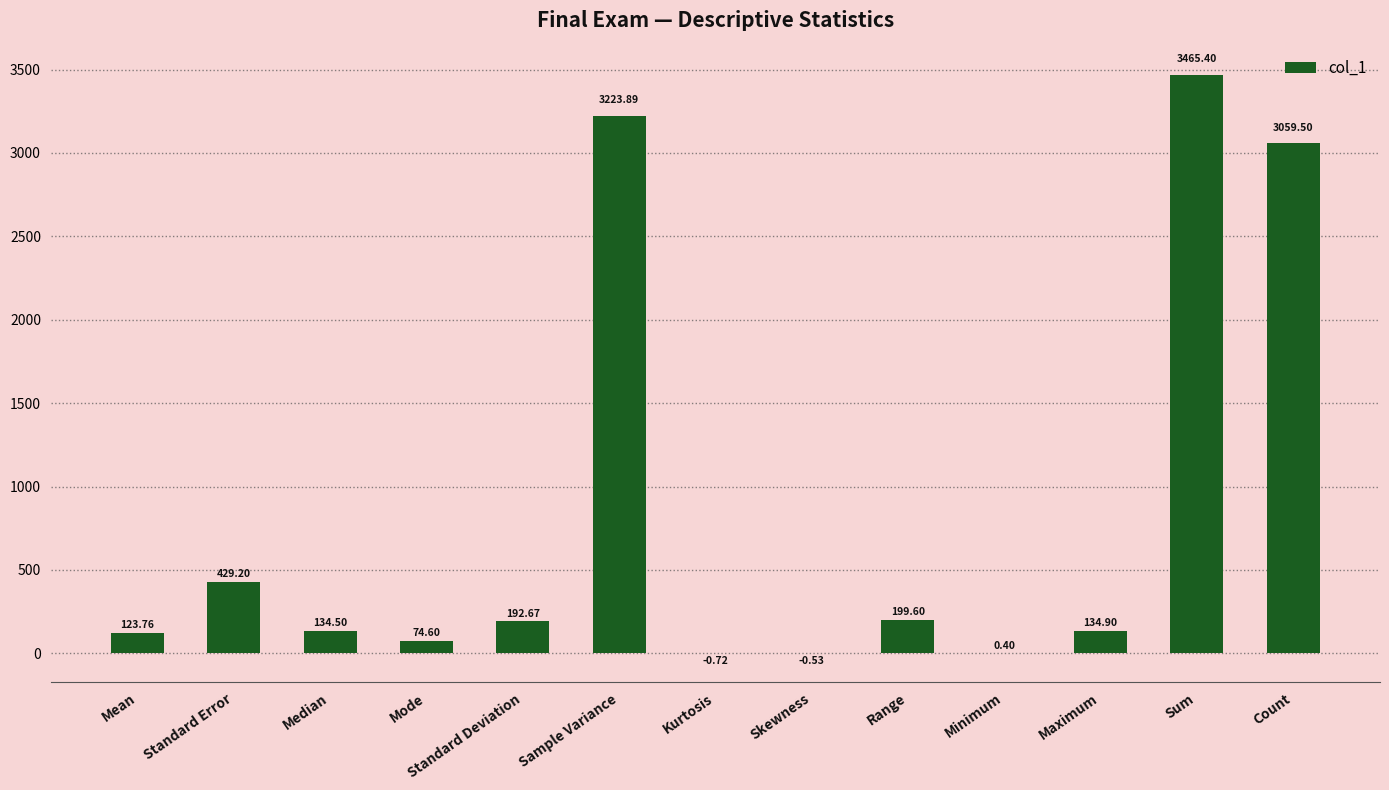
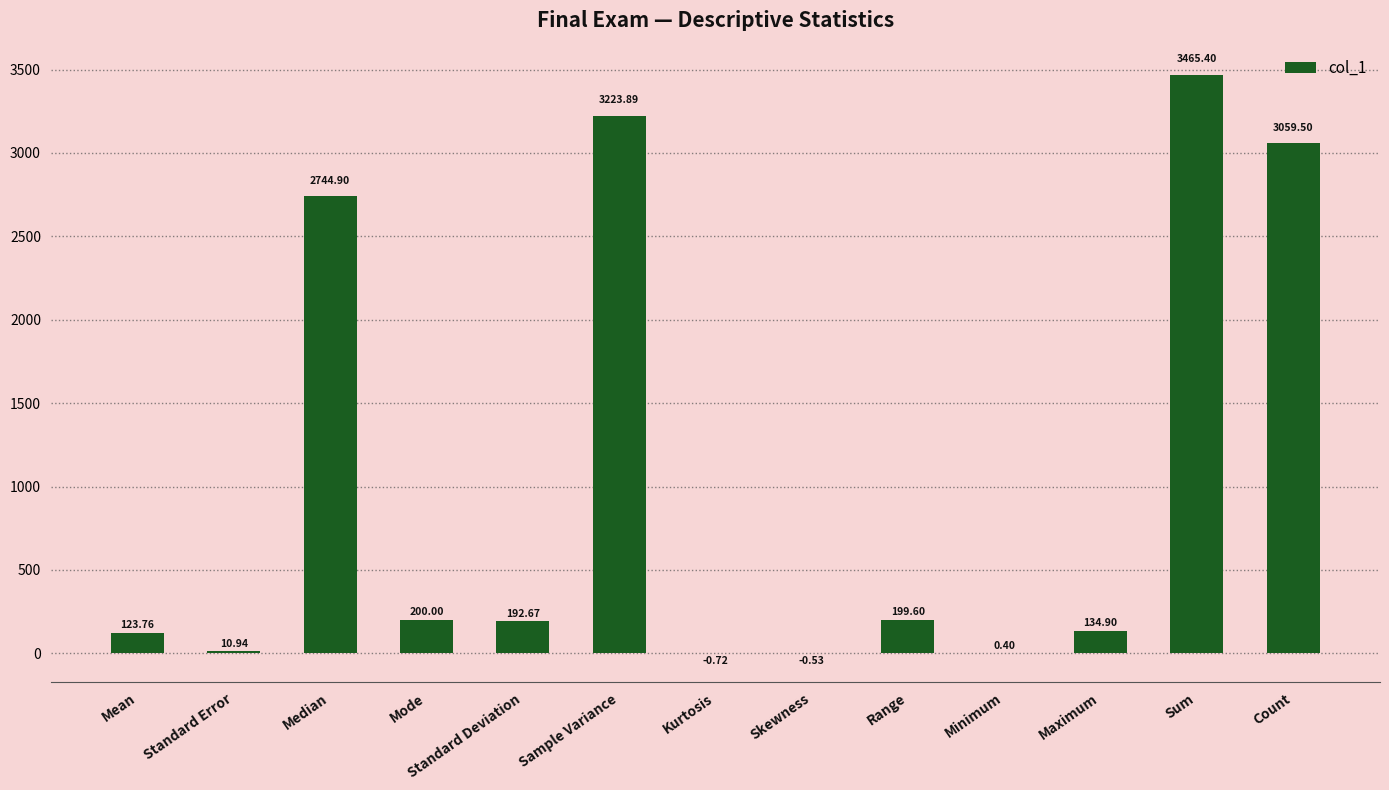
  {
    "Mean": 123.76,
-   "Standard Error": 429.20,
-   "Median": 134.50,
-   "Mode": 74.60,
+   "Standard Error": 10.94,
+   "Median": 2744.90,
+   "Mode": 200.00,
    "Standard Deviation": 192.67,
    "Sample Variance": 3223.89,
    "Kurtosis": -0.72,
    "Skewness": -0.53,
    "Range": 199.60,
    "Minimum": 0.40,
    "Maximum": 134.90,
    "Sum": 3465.40,
    "Count": 3059.50
  }
